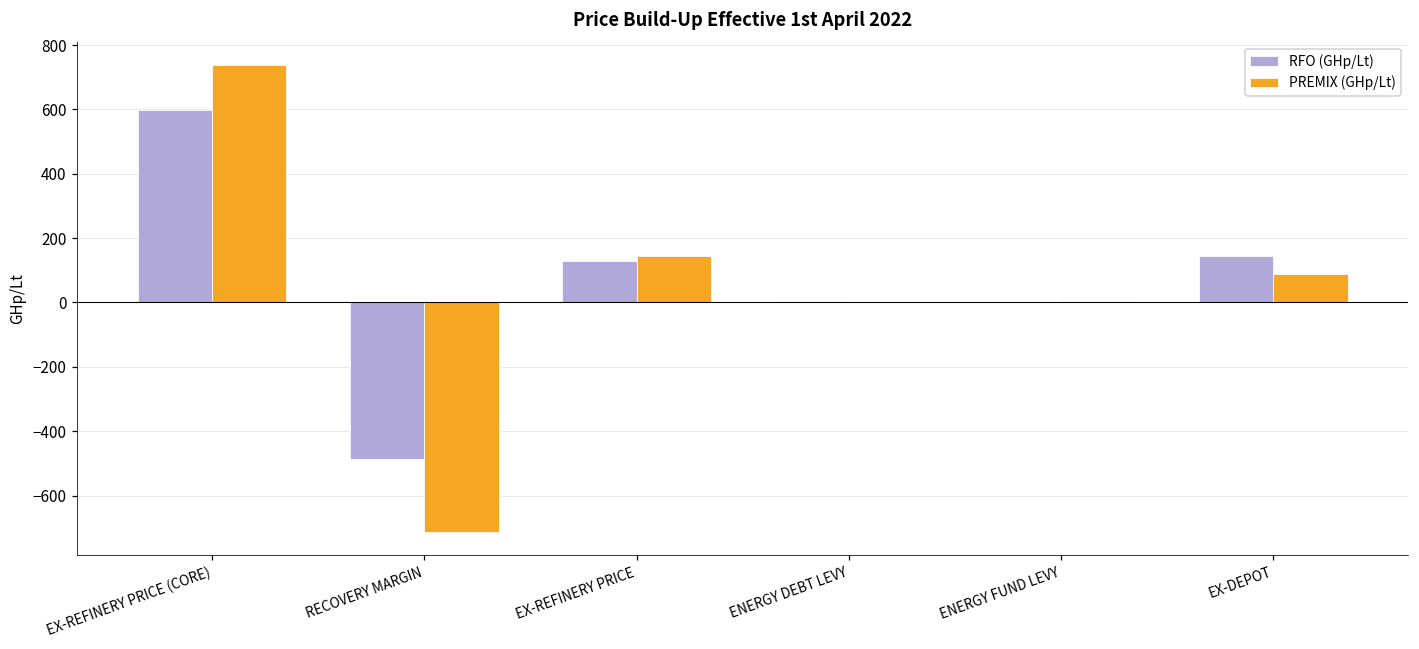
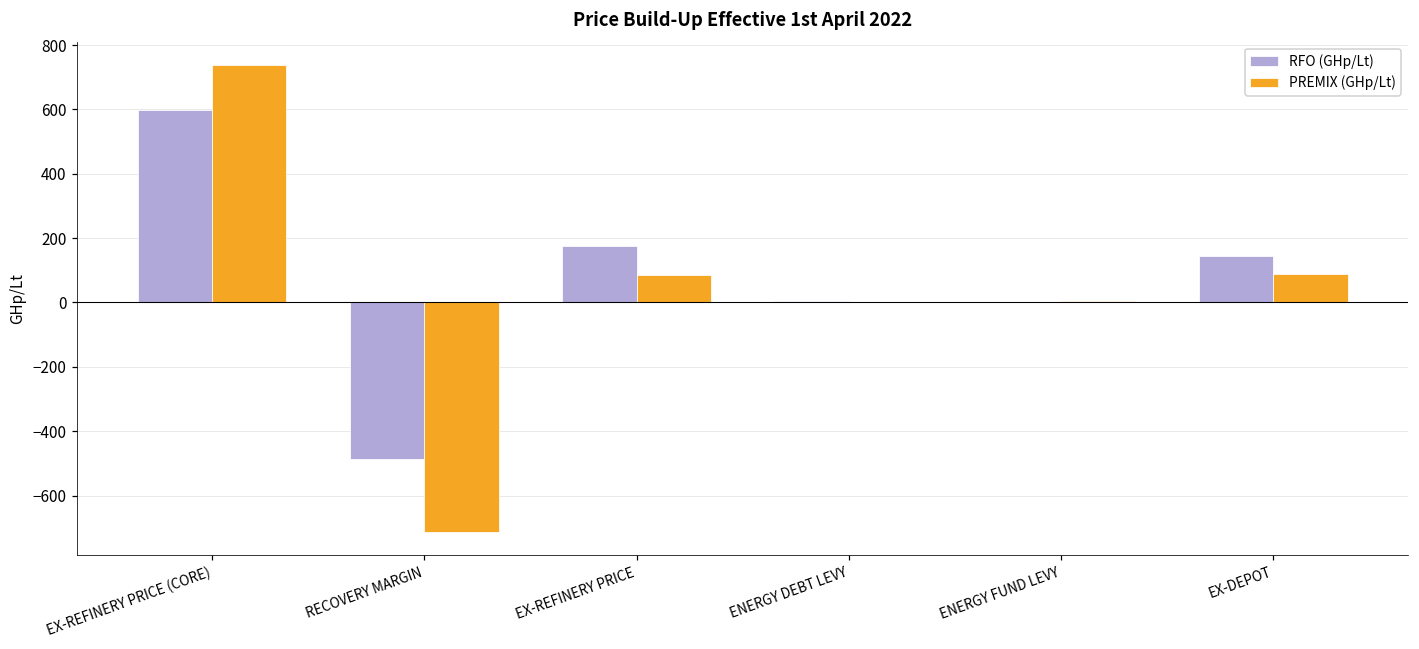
  {
    "RFO (GHp/Lt)": {
      "EX-REFINERY PRICE (CORE)": 600,
      "RECOVERY MARGIN": -490,
-     "EX-REFINERY PRICE": 130,
+     "EX-REFINERY PRICE": 170,
      "EX-DEPOT": 150
    },
    "PREMIX (GHp/Lt)": {
      "EX-REFINERY PRICE (CORE)": 740,
      "RECOVERY MARGIN": -710,
-     "EX-REFINERY PRICE": 140,
+     "EX-REFINERY PRICE": 80,
      "ENERGY DEBT LEVY": 0,
      "EX-DEPOT": 90
    }
  }
